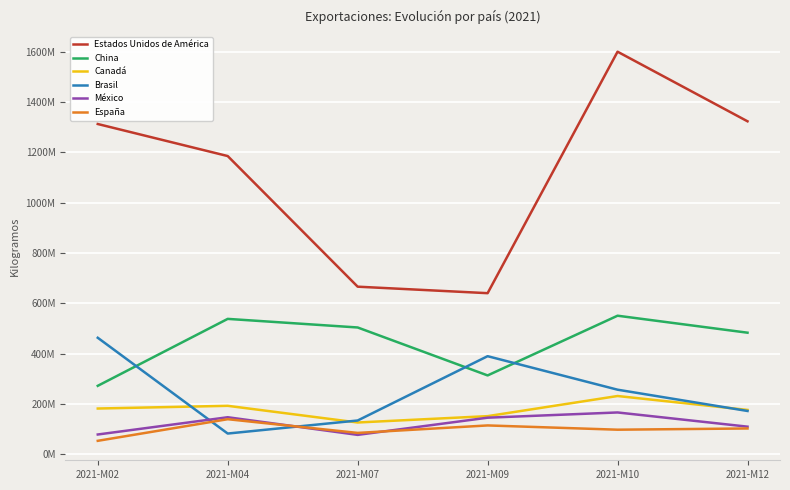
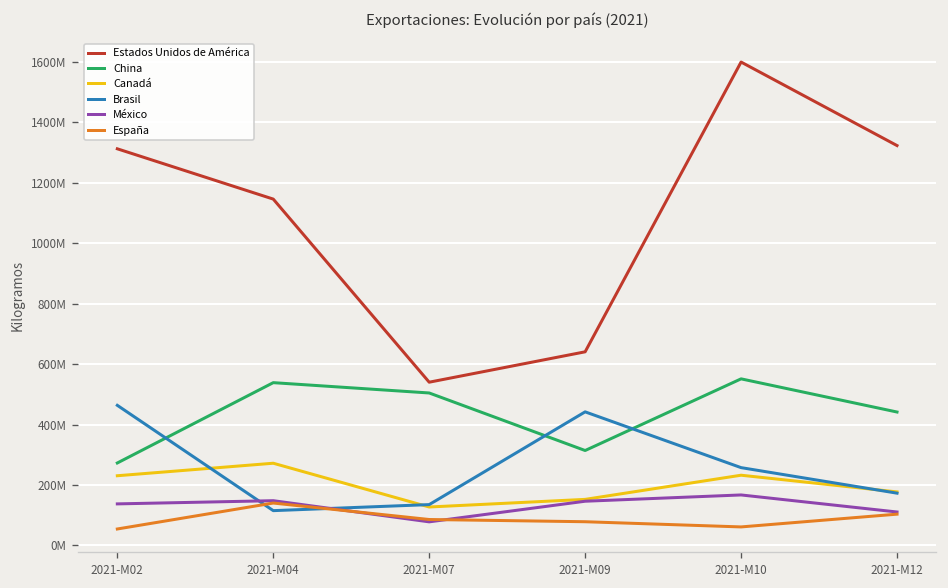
  {
    "Estados Unidos de América": {
      "2021-M02": 1310000000,
-     "2021-M04": 1190000000,
-     "2021-M07": 670000000,
+     "2021-M04": 1150000000,
+     "2021-M07": 540000000,
      "2021-M09": 640000000,
      "2021-M10": 1600000000,
      "2021-M12": 1320000000
    },
    "China": {
      "2021-M02": 270000000,
      "2021-M04": 540000000,
      "2021-M07": 500000000,
      "2021-M09": 310000000,
      "2021-M10": 550000000,
-     "2021-M12": 480000000
+     "2021-M12": 440000000
    },
    "Canadá": {
-     "2021-M02": 180000000,
-     "2021-M04": 190000000,
+     "2021-M02": 230000000,
+     "2021-M04": 270000000,
      "2021-M10": 230000000
    },
    "Brasil": {
      "2021-M02": 460000000,
-     "2021-M04": 80000000,
-     "2021-M09": 390000000,
+     "2021-M04": 110000000,
+     "2021-M09": 440000000,
      "2021-M10": 260000000
    },
    "México": {
-     "2021-M02": 80000000,
+     "2021-M02": 140000000,
      "2021-M10": 170000000
    },
    "España": {
      "2021-M02": 50000000,
-     "2021-M09": 120000000,
-     "2021-M10": 100000000
+     "2021-M09": 80000000,
+     "2021-M10": 60000000
    }
  }
